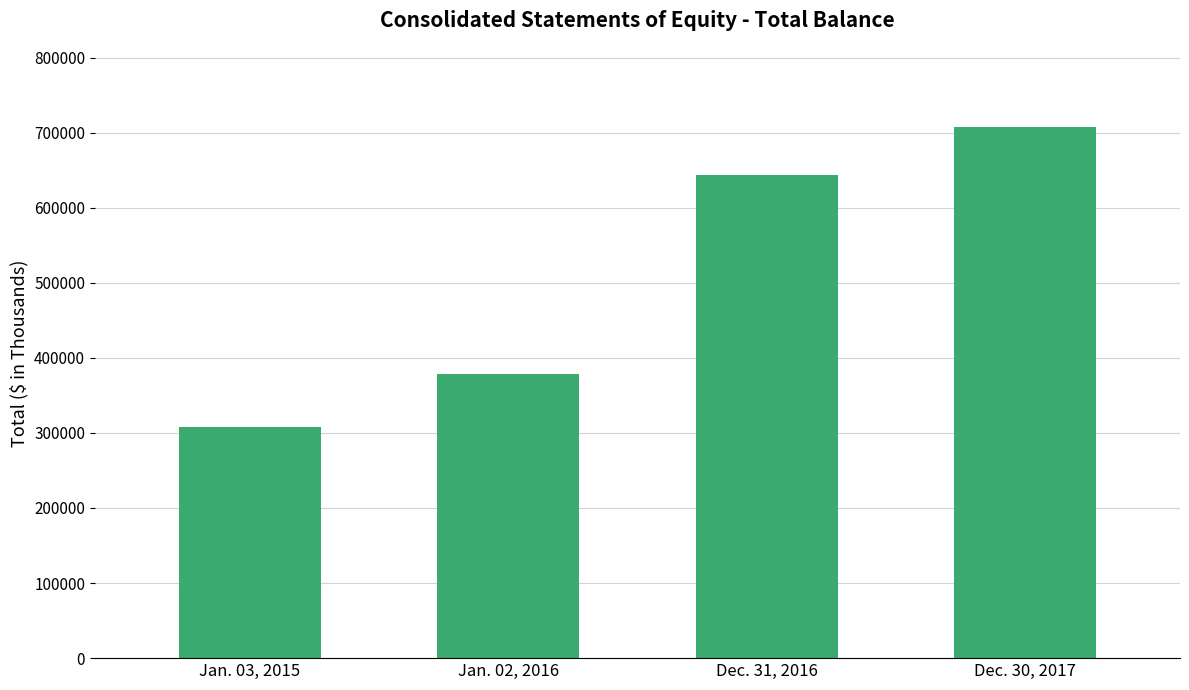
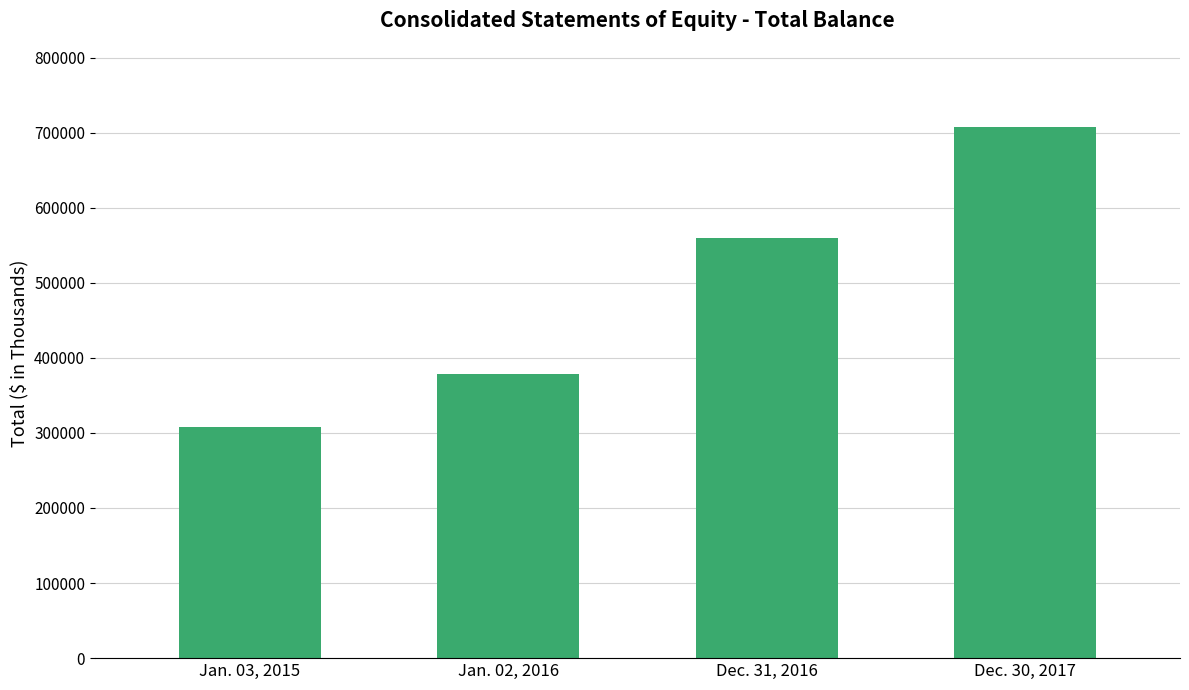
  {
    "Jan. 03, 2015": 310000,
    "Jan. 02, 2016": 380000,
-   "Dec. 31, 2016": 640000,
+   "Dec. 31, 2016": 560000,
    "Dec. 30, 2017": 710000
  }
